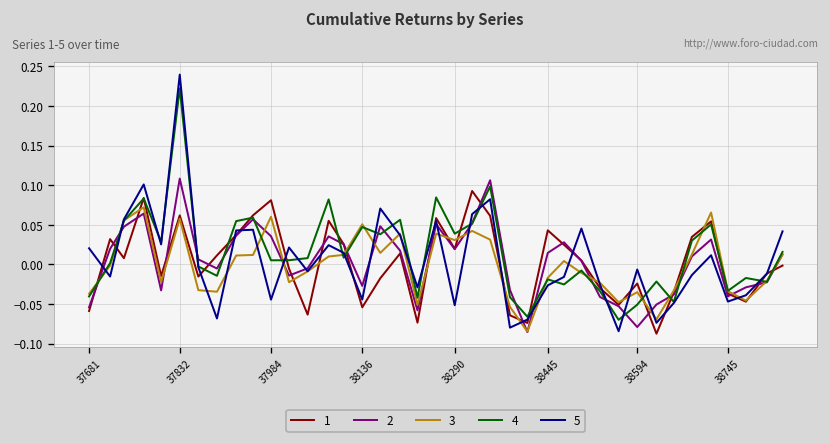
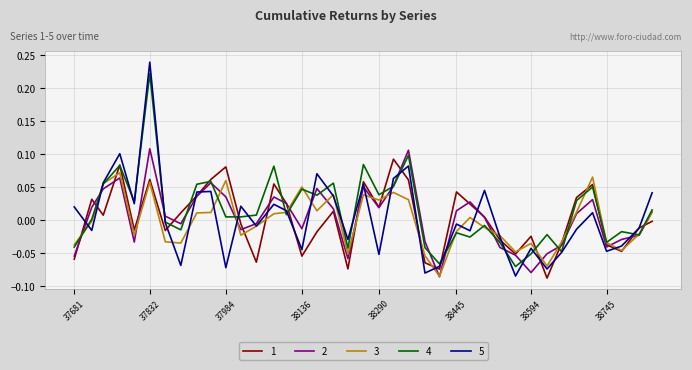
  {
    "1": {
      "37681": -0.06,
      "37832": 0.06,
      "37984": 0.08,
      "38136": -0.05,
      "38445": 0.04,
      "38594": -0.02
    },
    "2": {
      "37681": -0.05,
      "37832": 0.11,
      "37984": 0.04,
-     "38136": -0.03,
+     "38136": -0.01,
      "38445": 0.01,
      "38594": -0.08
    },
    "3": {
      "37832": 0.06,
      "37984": 0.06,
      "38290": 0.03,
      "38594": -0.04
    },
    "4": {
      "37832": 0.22,
      "37984": 0.01,
      "38290": 0.04,
      "38594": -0.05
    },
    "5": {
      "37681": 0.02,
      "37832": 0.24,
-     "37984": -0.04,
+     "37984": -0.07,
      "38136": -0.04,
      "38290": -0.05,
-     "38445": -0.03,
-     "38594": -0.01,
+     "38445": -0.01,
+     "38594": -0.04,
      "38745": -0.05
    }
  }
